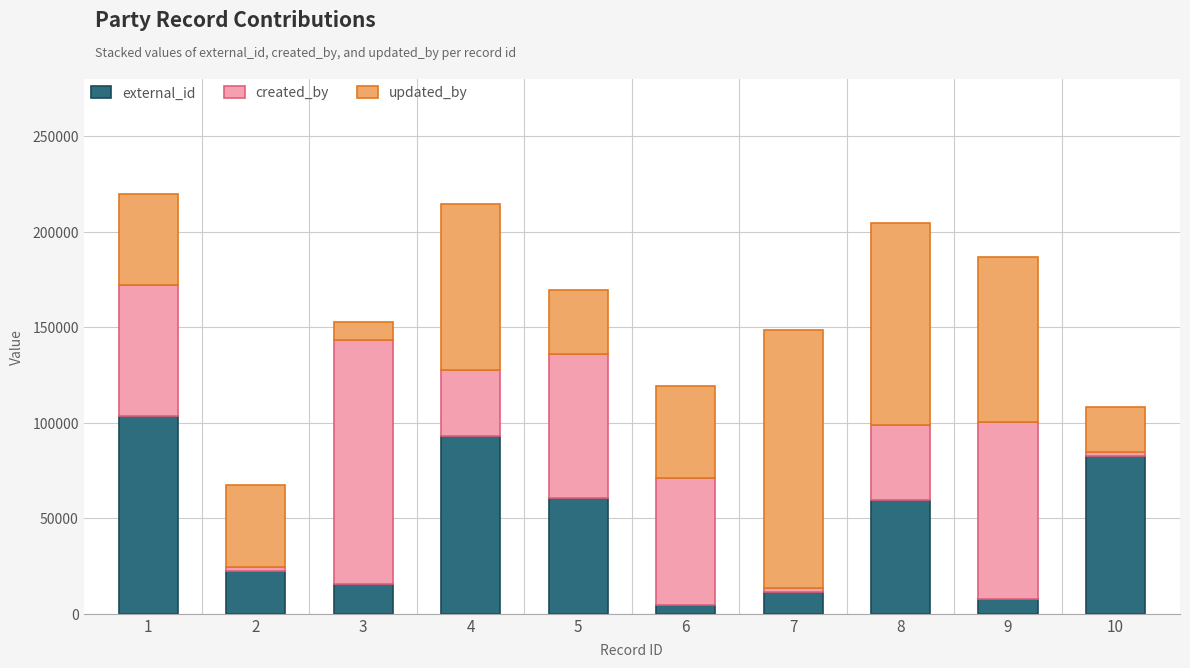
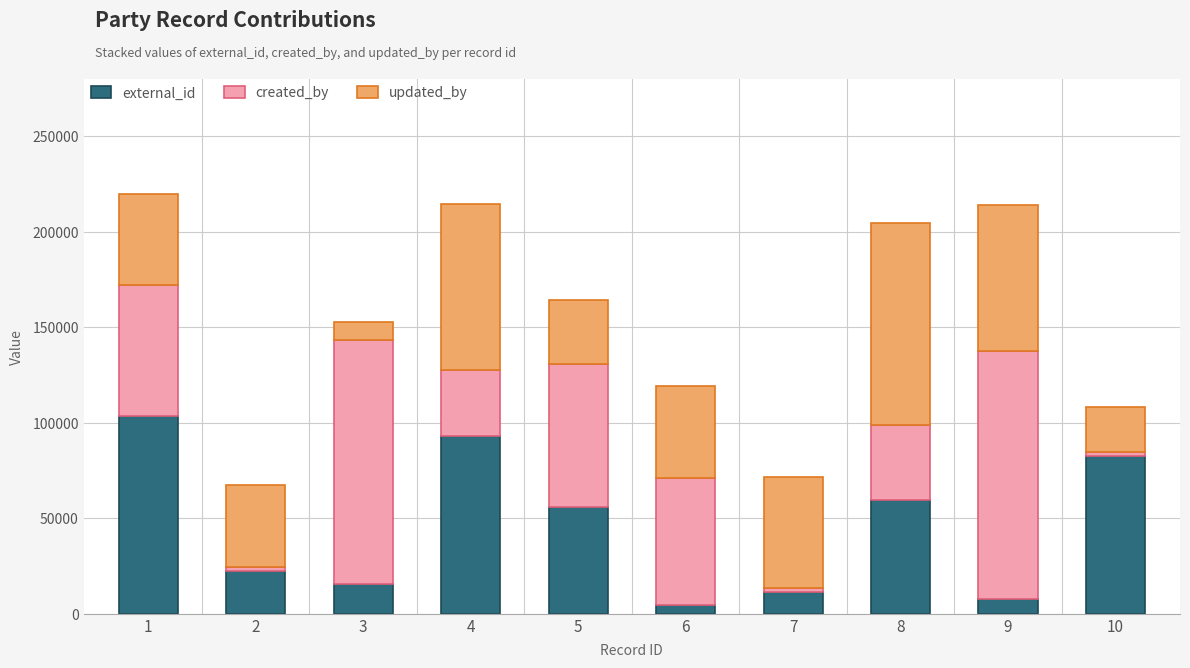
  {
    "external_id": {
      "1": 104000,
      "2": 23000,
      "3": 15000,
      "4": 93000,
-     "5": 61000,
+     "5": 56000,
      "6": 4000,
      "7": 11000,
      "8": 60000,
      "9": 8000,
      "10": 83000
    },
    "created_by": {
      "1": 68000,
      "2": 2000,
      "3": 128000,
      "4": 34000,
      "5": 75000,
      "6": 67000,
      "7": 2000,
      "8": 39000,
-     "9": 93000,
+     "9": 130000,
      "10": 2000
    },
    "updated_by": {
      "1": 48000,
      "2": 43000,
      "3": 9000,
      "4": 87000,
      "5": 33000,
      "6": 48000,
-     "7": 135000,
+     "7": 58000,
      "8": 106000,
-     "9": 86000,
+     "9": 77000,
      "10": 23000
    }
  }
